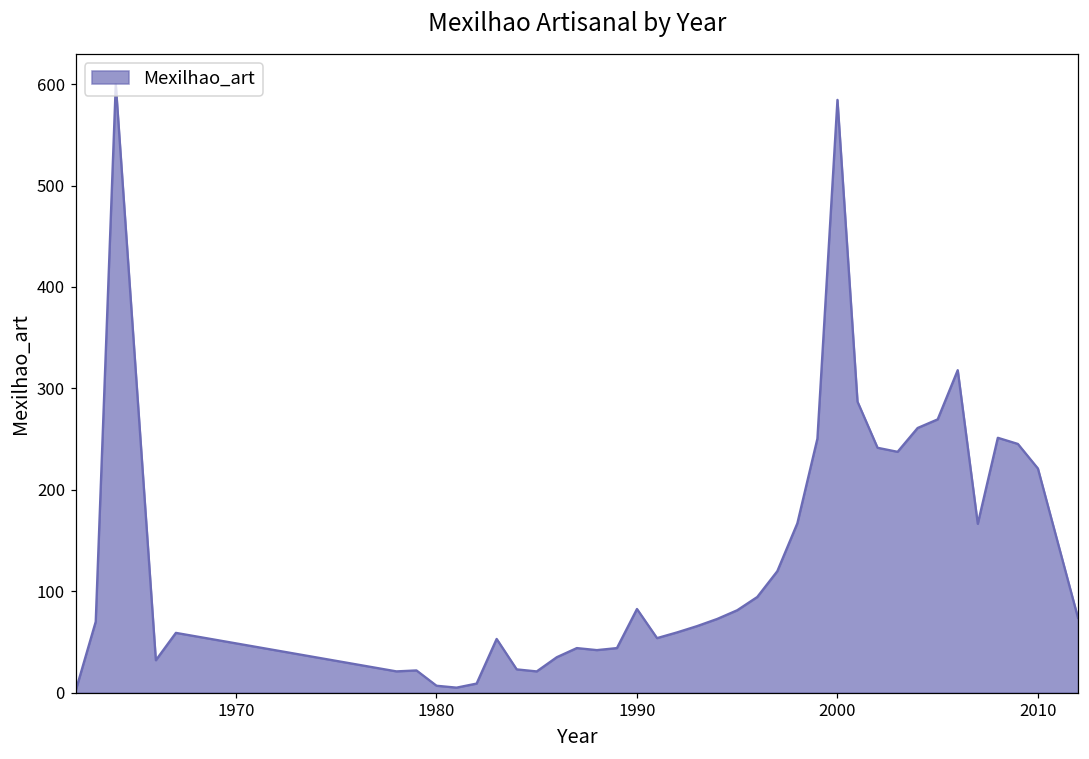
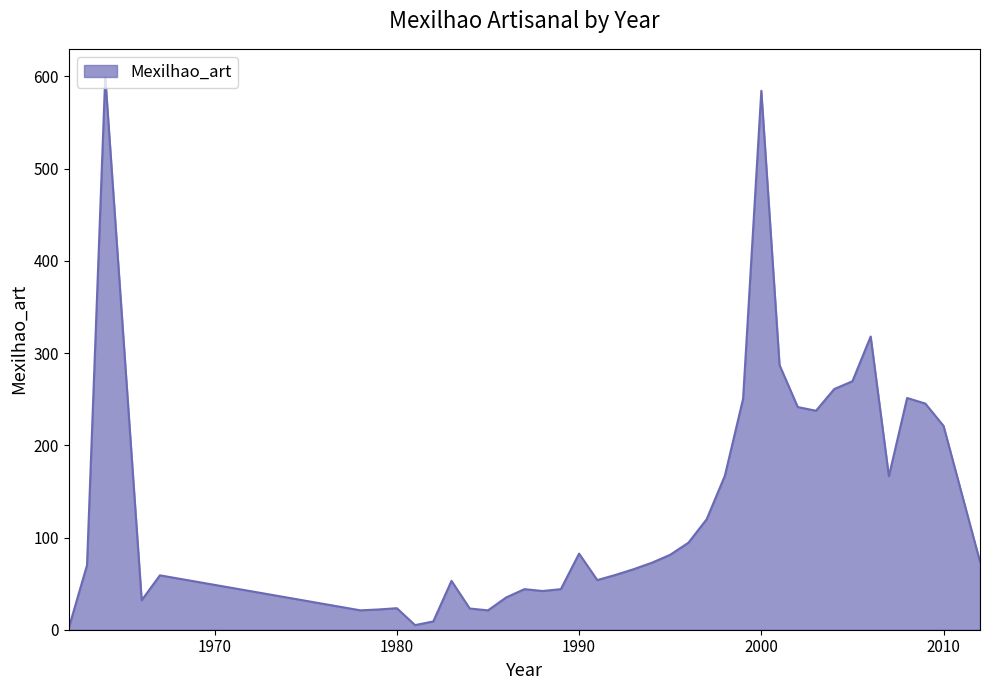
  {
-   "1980": 10,
+   "1980": 20,
    "1990": 80,
    "2000": 580,
    "2010": 220
  }
